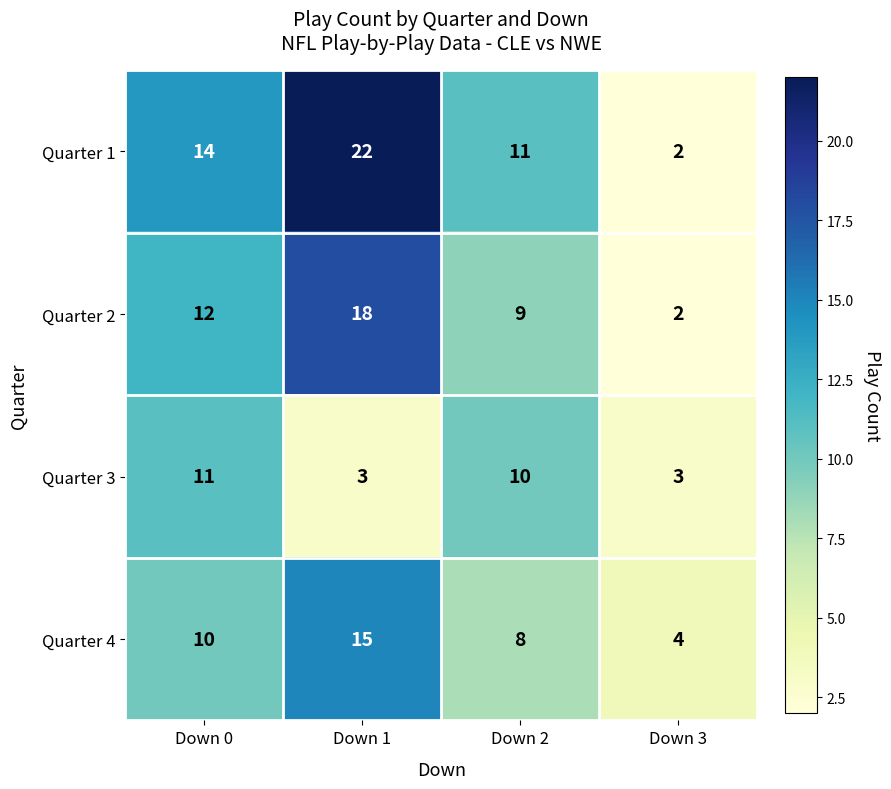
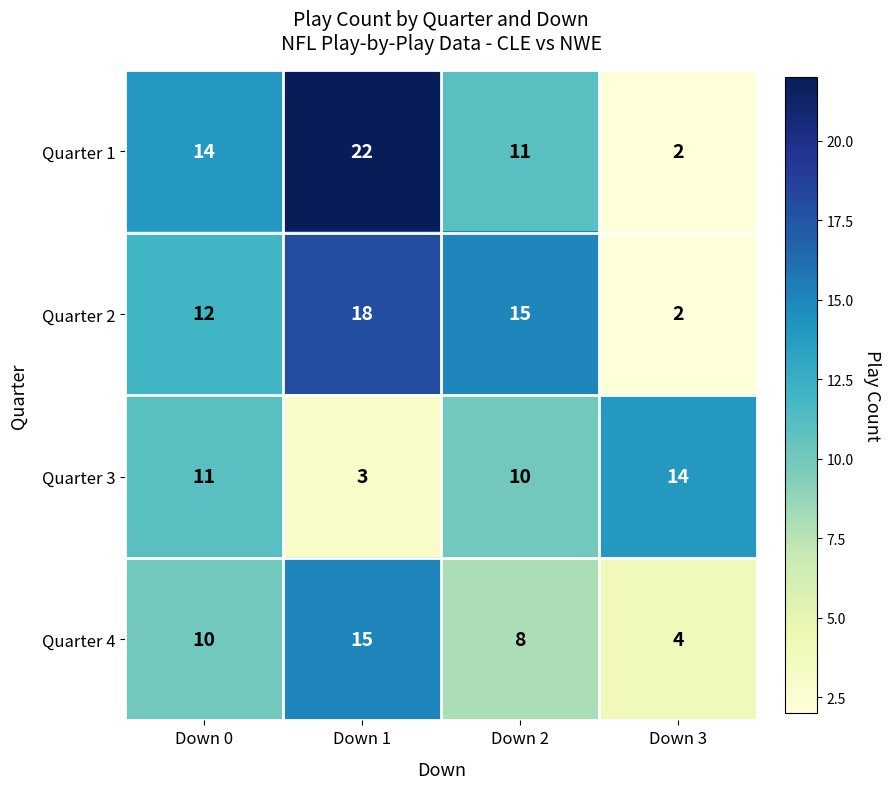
  {
    "Quarter 1": {
      "Down 0": 14,
      "Down 1": 22,
      "Down 2": 11,
      "Down 3": 2
    },
    "Quarter 2": {
      "Down 0": 12,
      "Down 1": 18,
-     "Down 2": 9,
+     "Down 2": 15,
      "Down 3": 2
    },
    "Quarter 3": {
      "Down 0": 11,
      "Down 1": 3,
      "Down 2": 10,
-     "Down 3": 3
+     "Down 3": 14
    },
    "Quarter 4": {
      "Down 0": 10,
      "Down 1": 15,
      "Down 2": 8,
      "Down 3": 4
    }
  }
